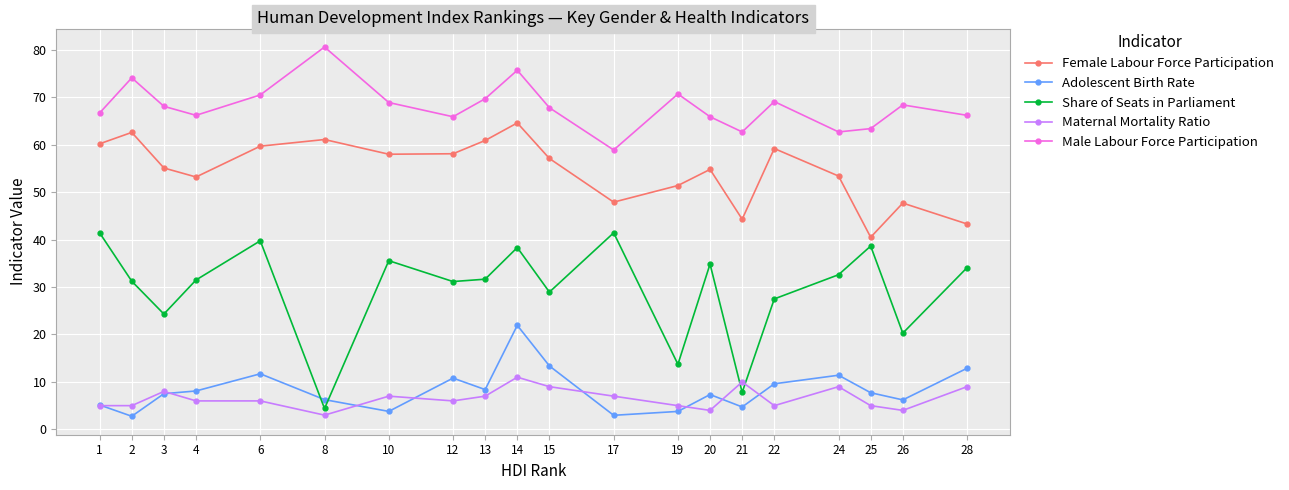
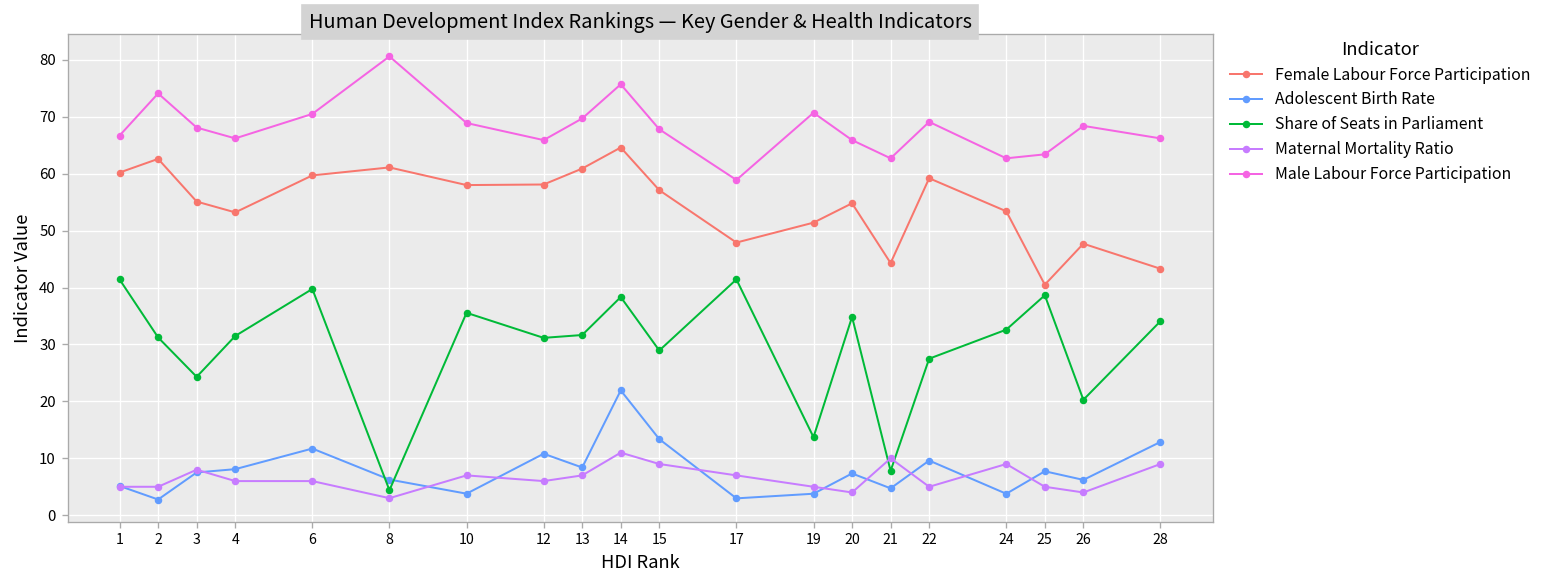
  {
    "Female Labour Force Participation": {
      "1": 60,
      "2": 63,
      "3": 55,
      "4": 53,
      "6": 60,
      "8": 61,
      "10": 58,
      "12": 58,
      "13": 61,
      "14": 65,
      "15": 57,
      "17": 48,
      "19": 51,
      "20": 55,
      "21": 44,
      "22": 59,
      "24": 53,
      "25": 41,
      "26": 48,
      "28": 43
    },
    "Adolescent Birth Rate": {
      "2": 3,
      "4": 8,
      "6": 12,
      "8": 6,
      "10": 4,
      "12": 11,
      "13": 8,
      "14": 22,
      "15": 13,
      "17": 3,
      "19": 4,
      "20": 7,
      "21": 5,
      "22": 10,
-     "24": 11,
+     "24": 4,
      "25": 8,
      "26": 6,
      "28": 13
    },
    "Share of Seats in Parliament": {
      "1": 41,
      "2": 31,
      "3": 24,
      "4": 31,
      "6": 40,
      "8": 4,
      "10": 36,
      "12": 31,
      "13": 32,
      "14": 38,
      "15": 29,
      "17": 41,
      "19": 14,
      "20": 35,
      "21": 8,
      "22": 28,
      "24": 33,
      "25": 39,
      "26": 20,
      "28": 34
    }
  }
